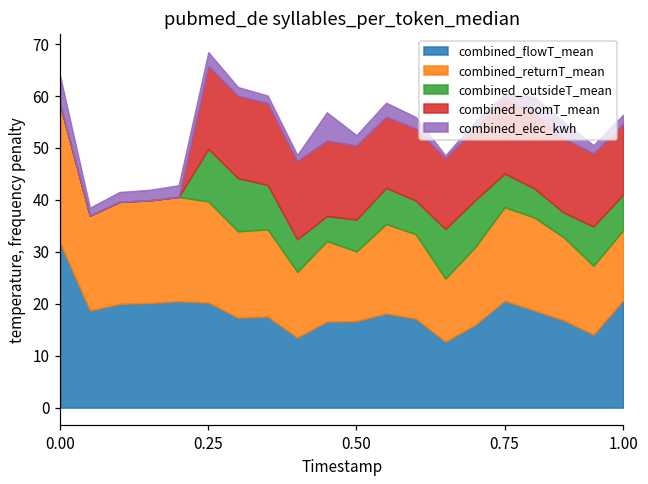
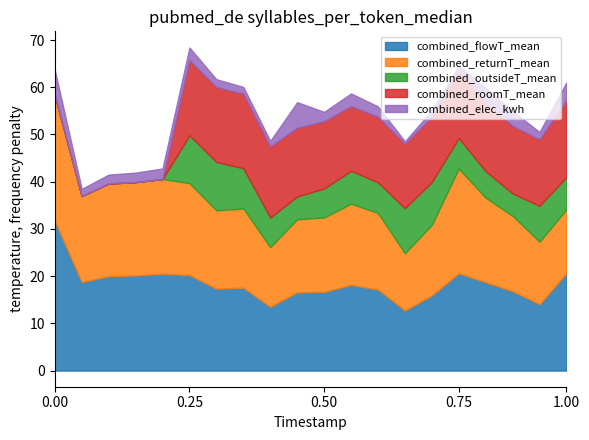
  {
    "combined_flowT_mean": {
      "0.00": 32,
      "0.25": 20,
      "0.50": 17,
      "0.75": 21,
      "1.00": 21
    },
    "combined_returnT_mean": {
      "0.25": 19,
-     "0.50": 13,
-     "0.75": 18,
+     "0.50": 16,
+     "0.75": 22,
      "1.00": 14
    },
    "combined_outsideT_mean": {
      "0.25": 10,
      "0.50": 6,
      "0.75": 6,
      "1.00": 7
    },
    "combined_roomT_mean": {
      "0.25": 16,
      "0.50": 14,
-     "1.00": 14
+     "1.00": 16
    },
    "combined_elec_kwh": {
      "0.00": 5,
      "0.25": 3,
      "0.50": 2,
-     "1.00": 2
+     "1.00": 4
    }
  }
